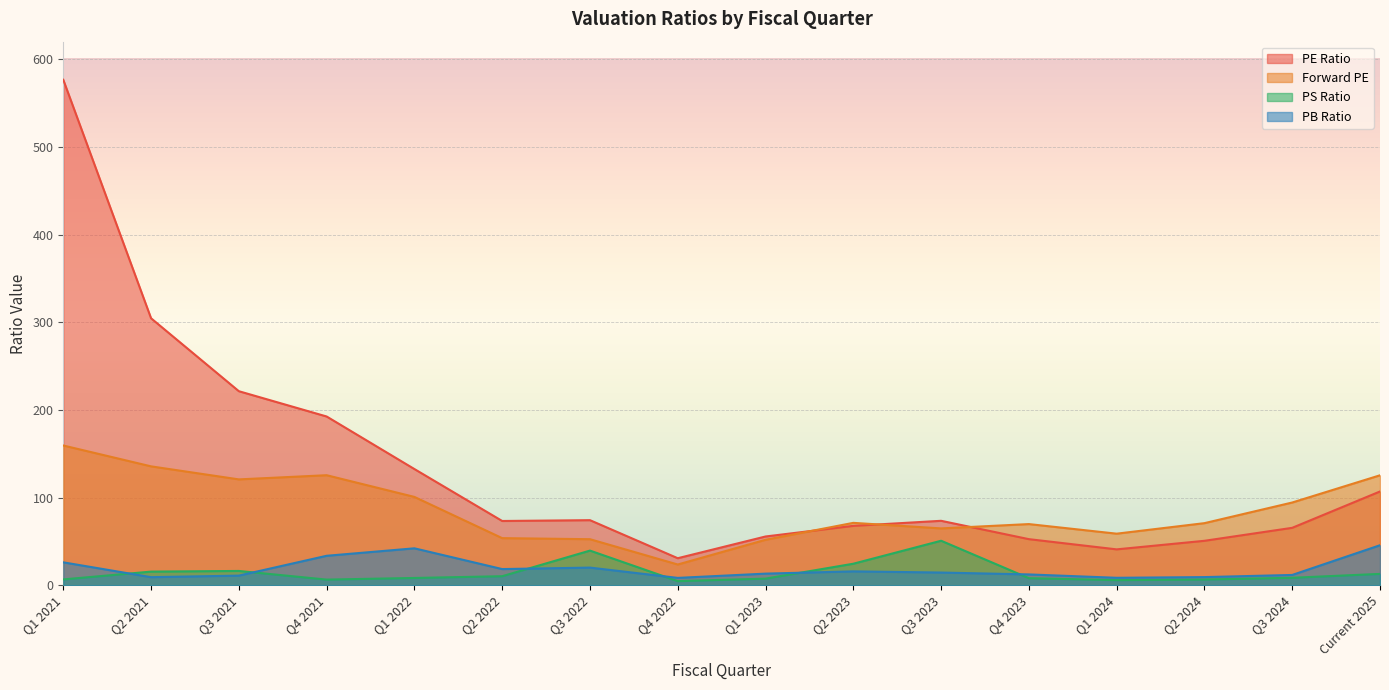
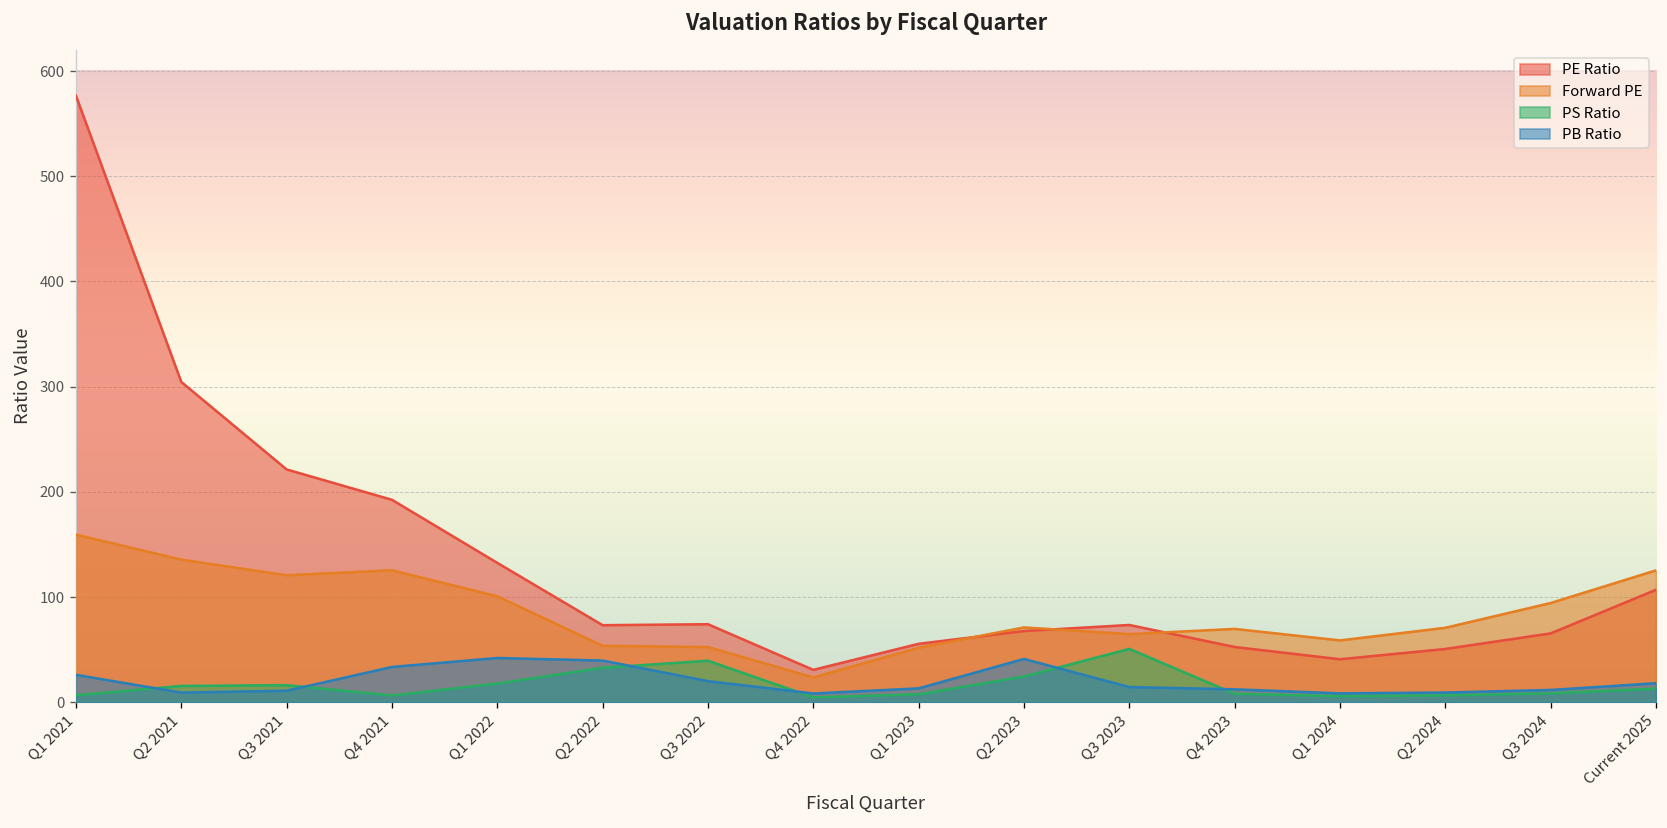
  {
    "PS Ratio": {
      "Q1 2021": 10,
      "Q2 2021": 20,
      "Q3 2021": 20,
      "Q4 2021": 10,
-     "Q1 2022": 10,
-     "Q2 2022": 10,
+     "Q1 2022": 20,
+     "Q2 2022": 30,
      "Q3 2022": 40,
      "Q4 2022": 0,
      "Q1 2023": 10,
      "Q2 2023": 20,
      "Q3 2023": 50,
      "Q4 2023": 10,
      "Q3 2024": 10,
      "Current 2025": 10
    },
    "PB Ratio": {
      "Q1 2021": 30,
      "Q2 2021": 10,
      "Q3 2021": 10,
      "Q4 2021": 30,
      "Q1 2022": 40,
-     "Q2 2022": 20,
+     "Q2 2022": 40,
      "Q3 2022": 20,
      "Q4 2022": 10,
      "Q1 2023": 10,
-     "Q2 2023": 20,
+     "Q2 2023": 40,
      "Q3 2023": 10,
      "Q4 2023": 10,
      "Q3 2024": 10,
-     "Current 2025": 50
+     "Current 2025": 20
    }
  }
